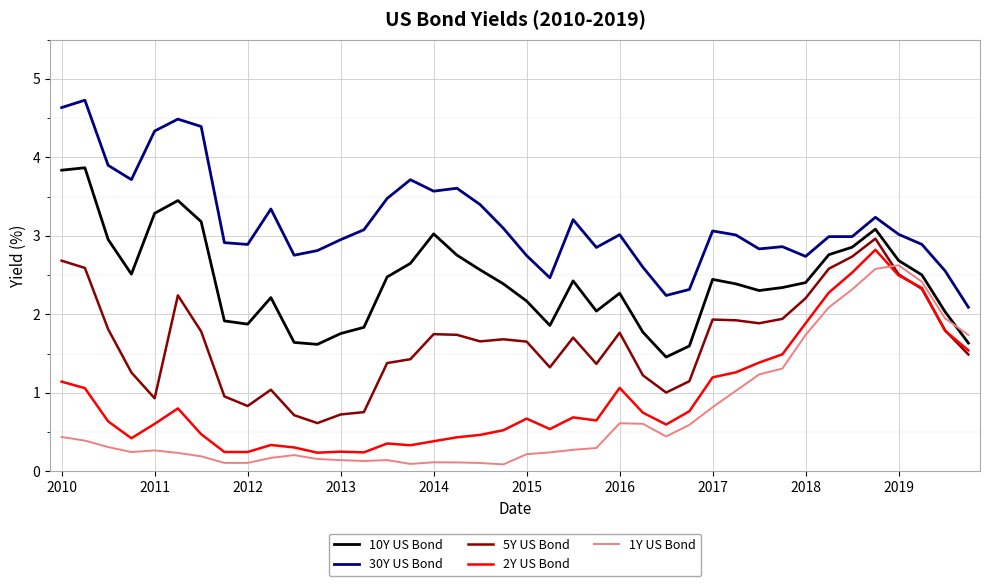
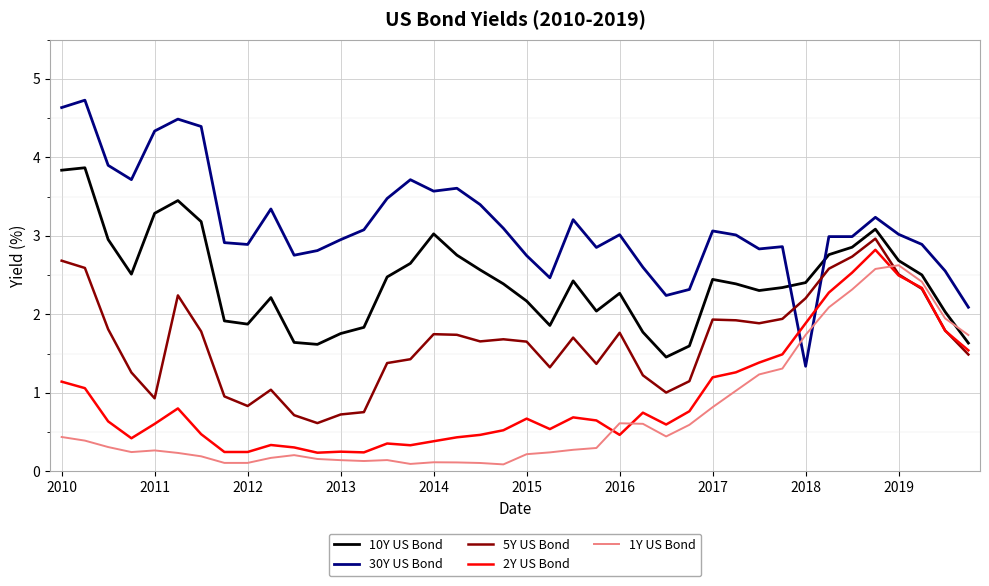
  {
    "10Y US Bond": {
      "2010": 3.8,
      "2011": 3.3,
      "2012": 1.9,
      "2013": 1.8,
      "2014": 3.0,
      "2015": 2.2,
      "2016": 2.3,
      "2017": 2.4,
      "2018": 2.4,
      "2019": 2.7
    },
    "30Y US Bond": {
      "2010": 4.6,
      "2011": 4.3,
      "2012": 2.9,
      "2013": 3.0,
      "2014": 3.6,
      "2015": 2.7,
      "2016": 3.0,
      "2017": 3.1,
-     "2018": 2.7,
+     "2018": 1.3,
      "2019": 3.0
    },
    "5Y US Bond": {
      "2010": 2.7,
      "2011": 0.9,
      "2012": 0.8,
      "2013": 0.7,
      "2014": 1.7,
      "2015": 1.7,
      "2016": 1.8,
      "2017": 1.9,
      "2018": 2.2
    },
    "2Y US Bond": {
      "2010": 1.1,
      "2011": 0.6,
      "2012": 0.2,
      "2013": 0.3,
      "2014": 0.4,
      "2015": 0.7,
-     "2016": 1.1,
+     "2016": 0.5,
      "2017": 1.2,
      "2018": 1.9
    },
    "1Y US Bond": {
      "2010": 0.4,
      "2011": 0.3,
      "2012": 0.1,
      "2013": 0.1,
      "2014": 0.1,
      "2015": 0.2,
      "2016": 0.6,
      "2017": 0.8,
      "2018": 1.7,
      "2019": 2.6
    }
  }
